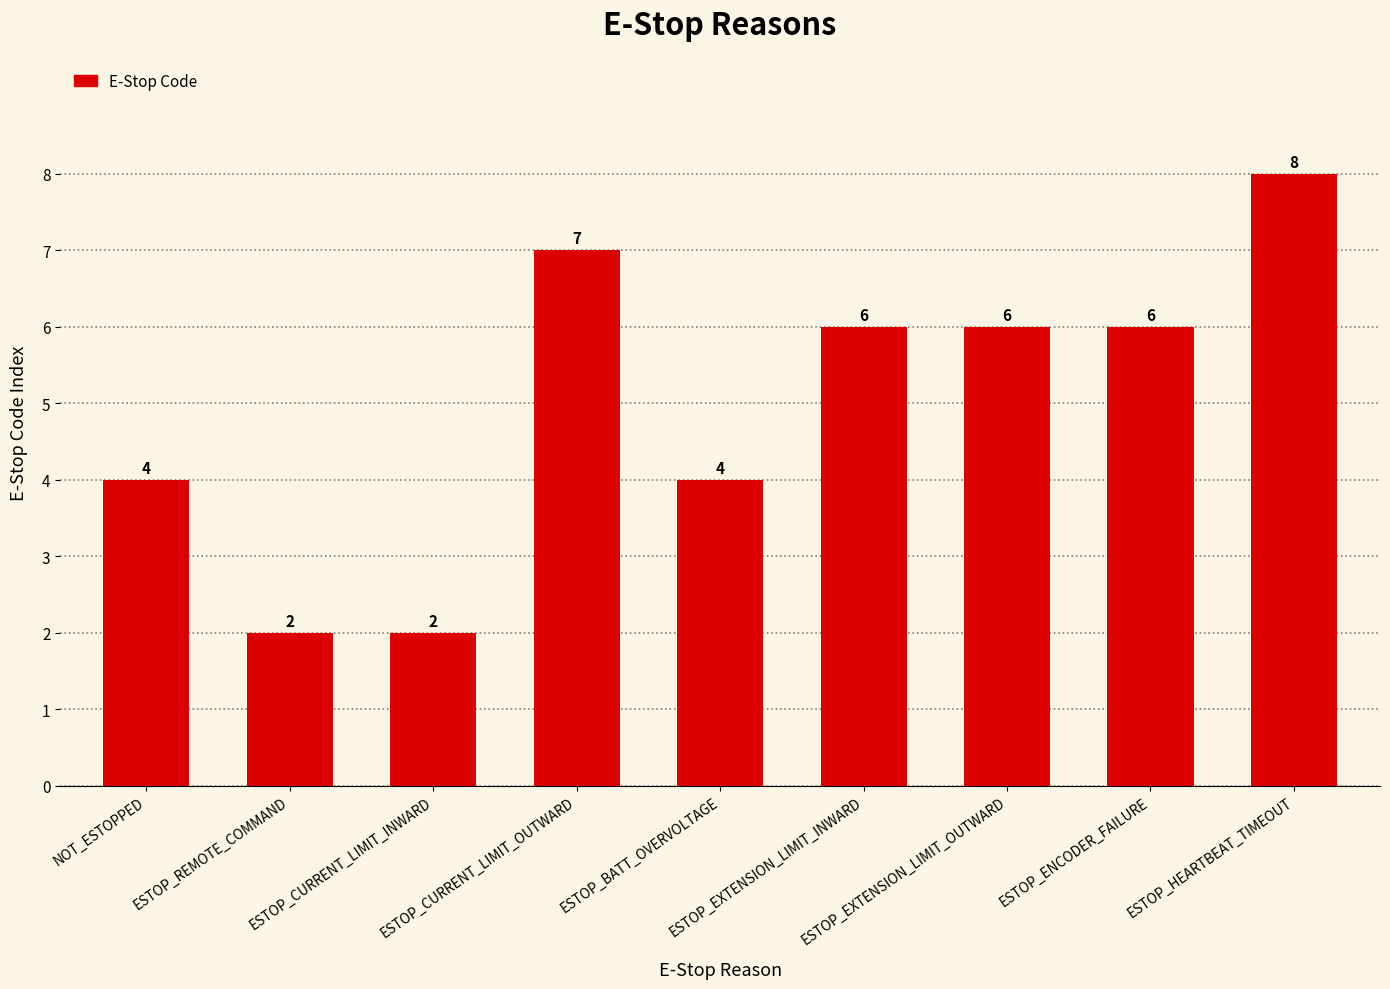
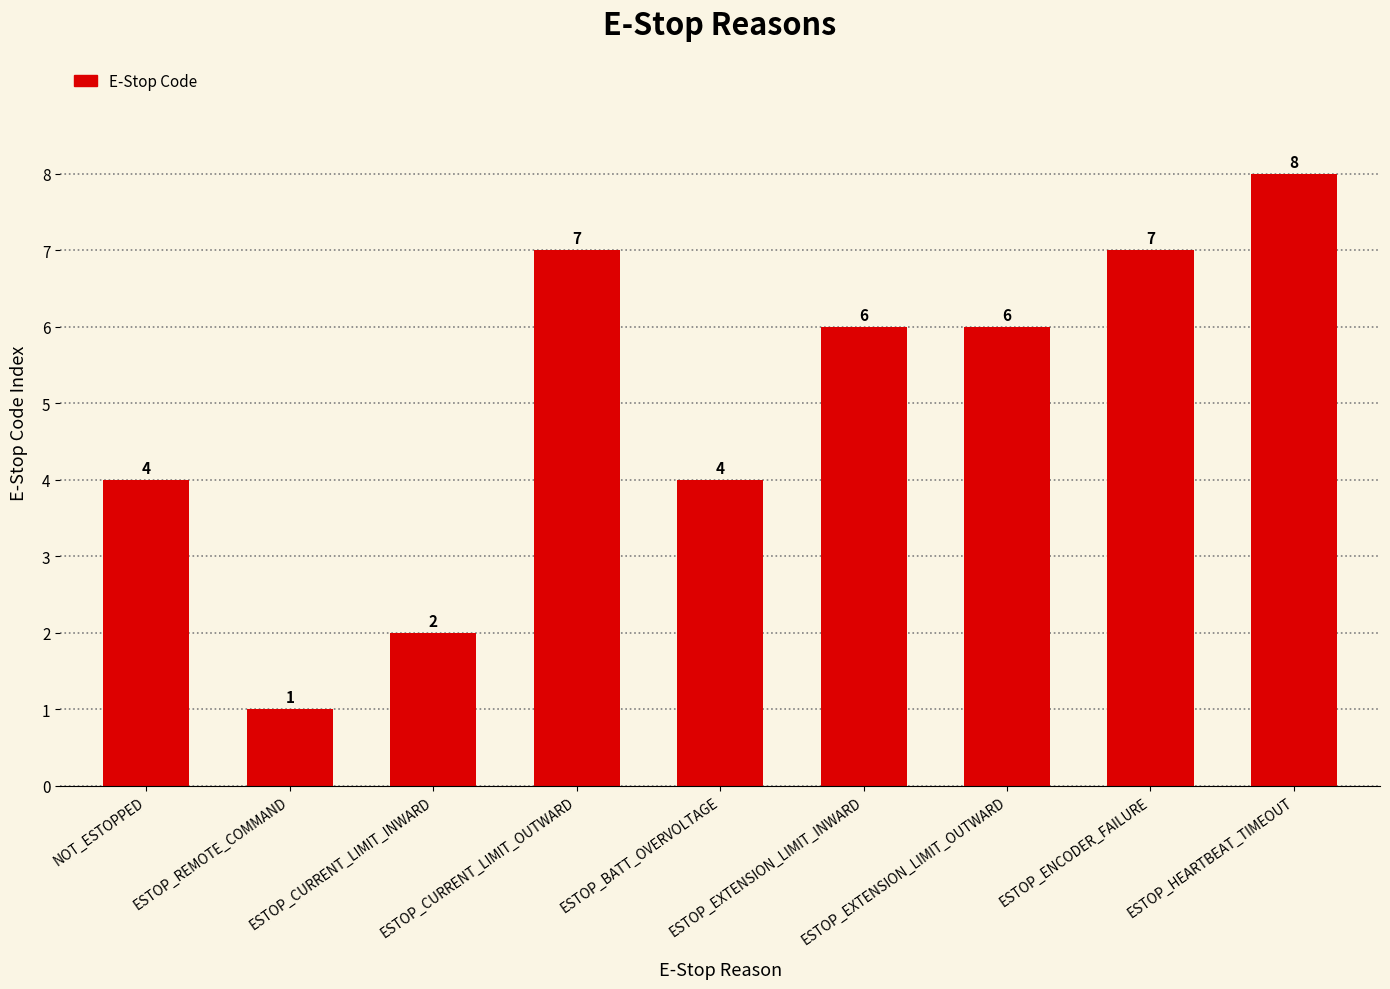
  {
    "NOT_ESTOPPED": 4,
-   "ESTOP_REMOTE_COMMAND": 2,
+   "ESTOP_REMOTE_COMMAND": 1,
    "ESTOP_CURRENT_LIMIT_INWARD": 2,
    "ESTOP_CURRENT_LIMIT_OUTWARD": 7,
    "ESTOP_BATT_OVERVOLTAGE": 4,
    "ESTOP_EXTENSION_LIMIT_INWARD": 6,
    "ESTOP_EXTENSION_LIMIT_OUTWARD": 6,
-   "ESTOP_ENCODER_FAILURE": 6,
+   "ESTOP_ENCODER_FAILURE": 7,
    "ESTOP_HEARTBEAT_TIMEOUT": 8
  }
